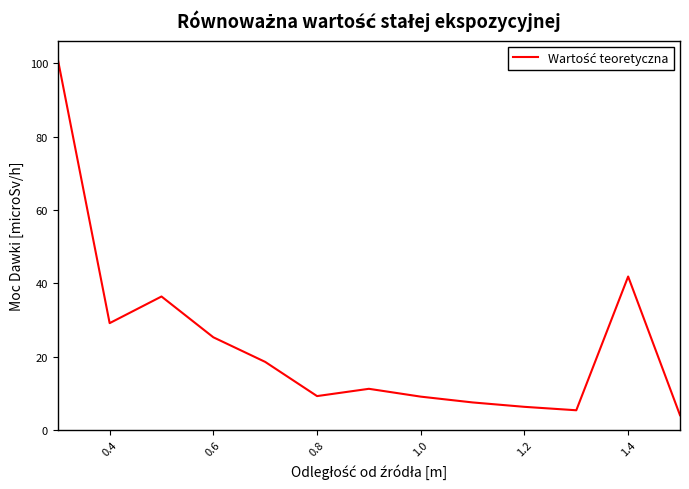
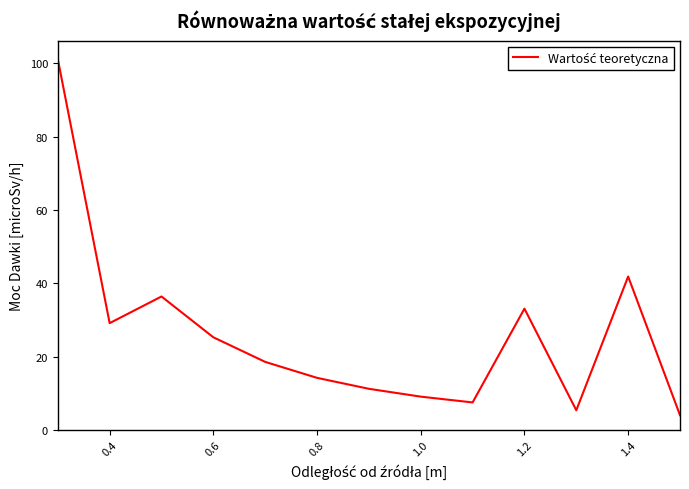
  {
    "0.4": 29,
    "0.6": 25,
-   "0.8": 9,
+   "0.8": 14,
    "1.0": 9,
-   "1.2": 6,
+   "1.2": 33,
    "1.4": 42
  }
